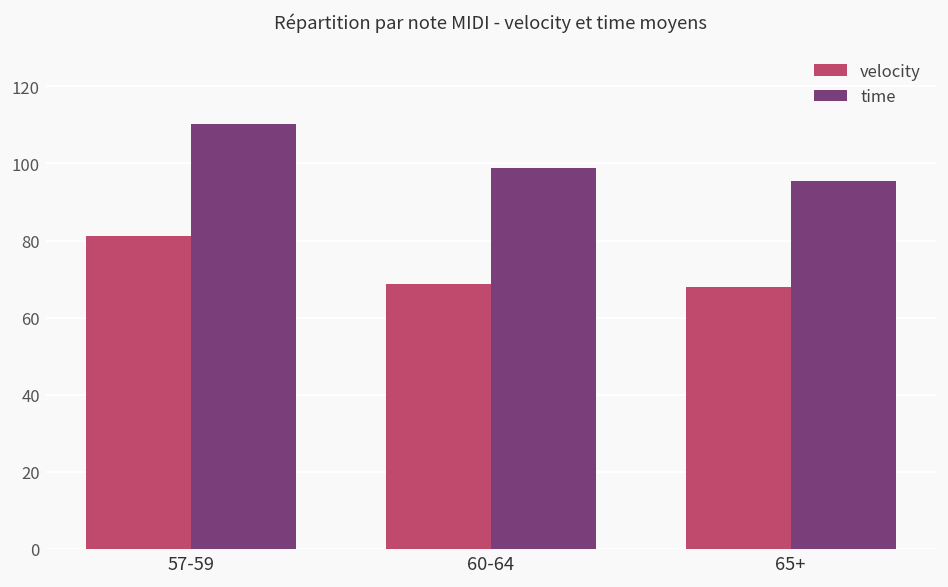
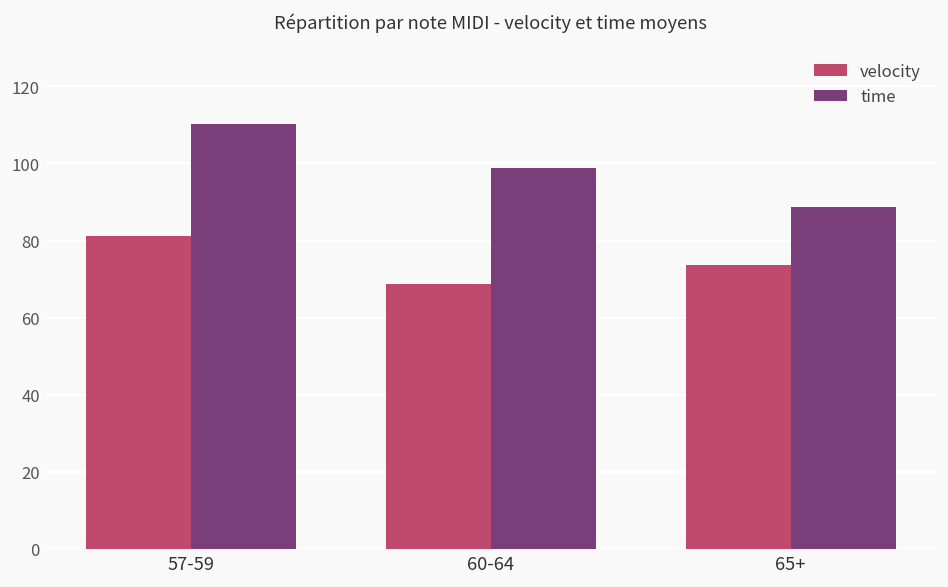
  {
    "velocity": {
      "57-59": 81,
      "60-64": 69,
-     "65+": 68
+     "65+": 74
    },
    "time": {
      "57-59": 110,
      "60-64": 99,
-     "65+": 95
+     "65+": 89
    }
  }
